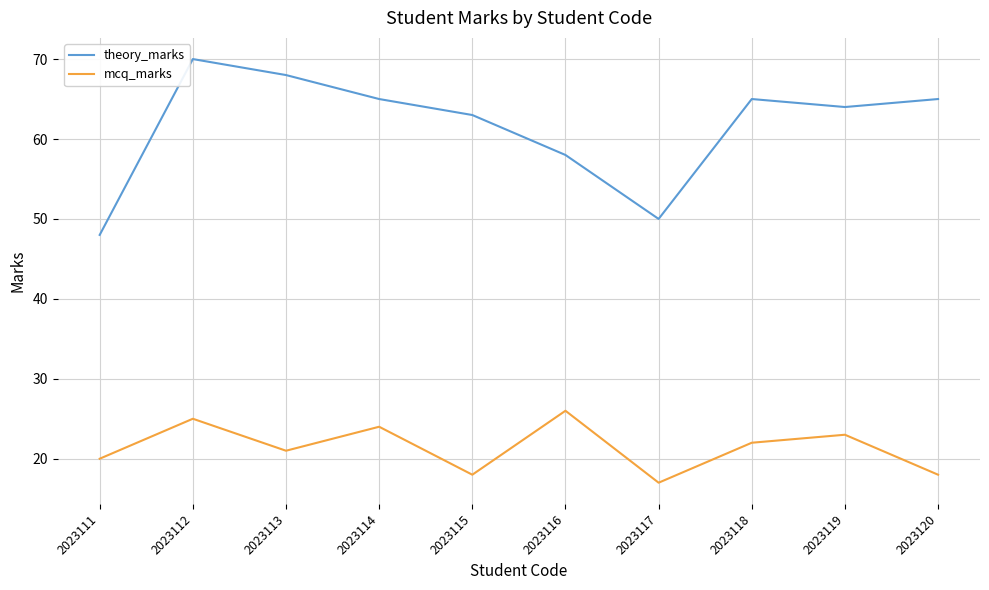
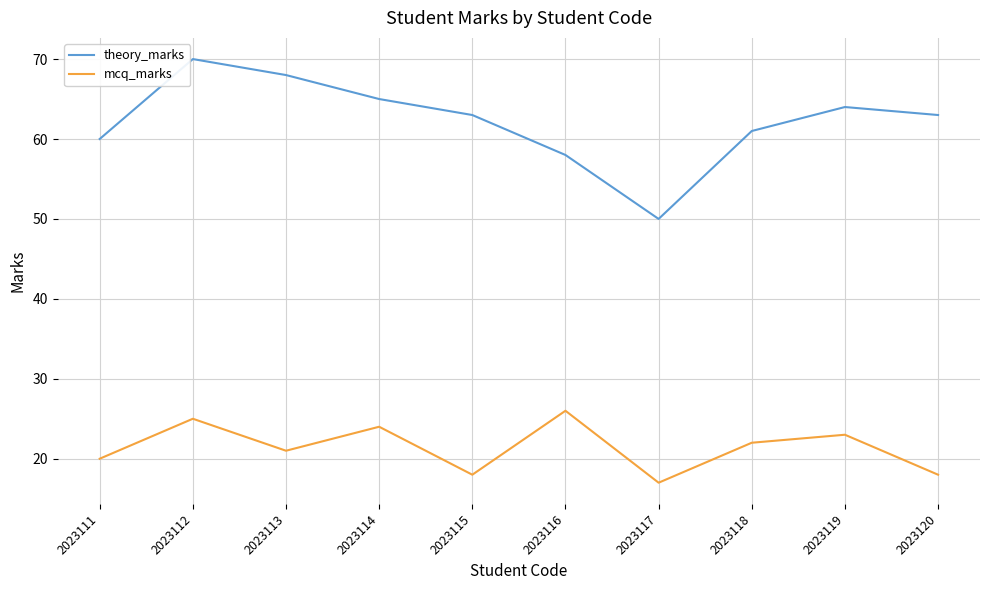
  {
    "theory_marks": {
-     "2023111": 48,
+     "2023111": 60,
      "2023112": 70,
      "2023113": 68,
      "2023114": 65,
      "2023115": 63,
      "2023116": 58,
      "2023117": 50,
-     "2023118": 65,
+     "2023118": 61,
      "2023119": 64,
-     "2023120": 65
+     "2023120": 63
    },
    "mcq_marks": {
      "2023111": 20,
      "2023112": 25,
      "2023113": 21,
      "2023114": 24,
      "2023115": 18,
      "2023116": 26,
      "2023117": 17,
      "2023118": 22,
      "2023119": 23,
      "2023120": 18
    }
  }
